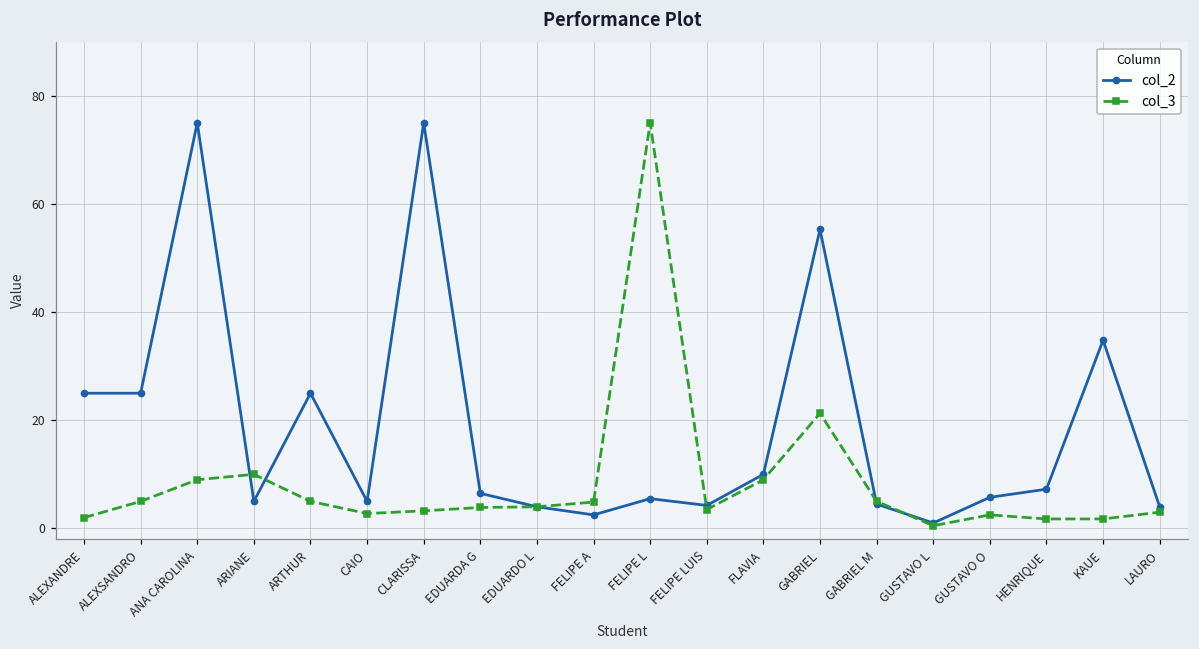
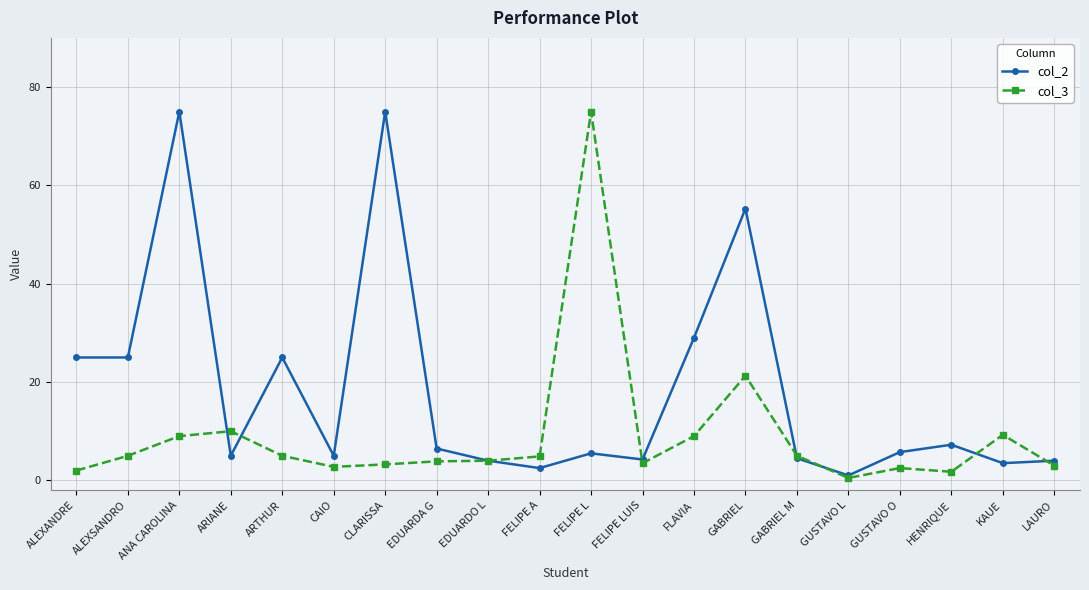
  {
    "col_2": {
      "ALEXANDRE": 25,
      "ALEXSANDRO": 25,
      "ANA CAROLINA": 75,
      "ARIANE": 5,
      "ARTHUR": 25,
      "CAIO": 5,
      "CLARISSA": 75,
      "EDUARDA G": 6,
      "FELIPE A": 3,
      "FELIPE L": 6,
      "FELIPE LUIS": 4,
-     "FLAVIA": 10,
+     "FLAVIA": 29,
      "GABRIEL": 55,
      "GUSTAVO O": 6,
      "HENRIQUE": 7,
-     "KAUE": 35,
+     "KAUE": 4,
      "LAURO": 4
    },
    "col_3": {
      "ALEXANDRE": 2,
      "ALEXSANDRO": 5,
      "ANA CAROLINA": 9,
      "ARIANE": 10,
      "ARTHUR": 5,
      "CAIO": 3,
      "CLARISSA": 3,
      "EDUARDA G": 4,
      "FELIPE A": 5,
      "FELIPE L": 75,
      "FELIPE LUIS": 3,
      "FLAVIA": 9,
      "GABRIEL": 21,
      "GUSTAVO O": 3,
      "HENRIQUE": 2,
-     "KAUE": 2,
+     "KAUE": 9,
      "LAURO": 3
    }
  }
